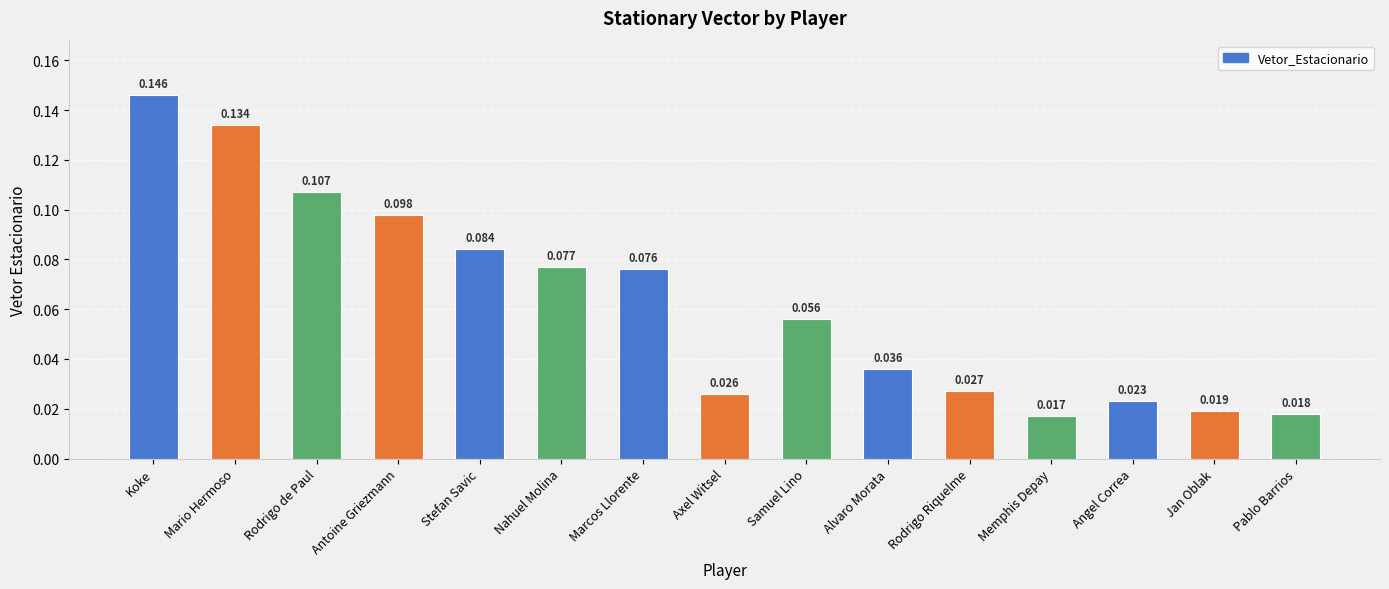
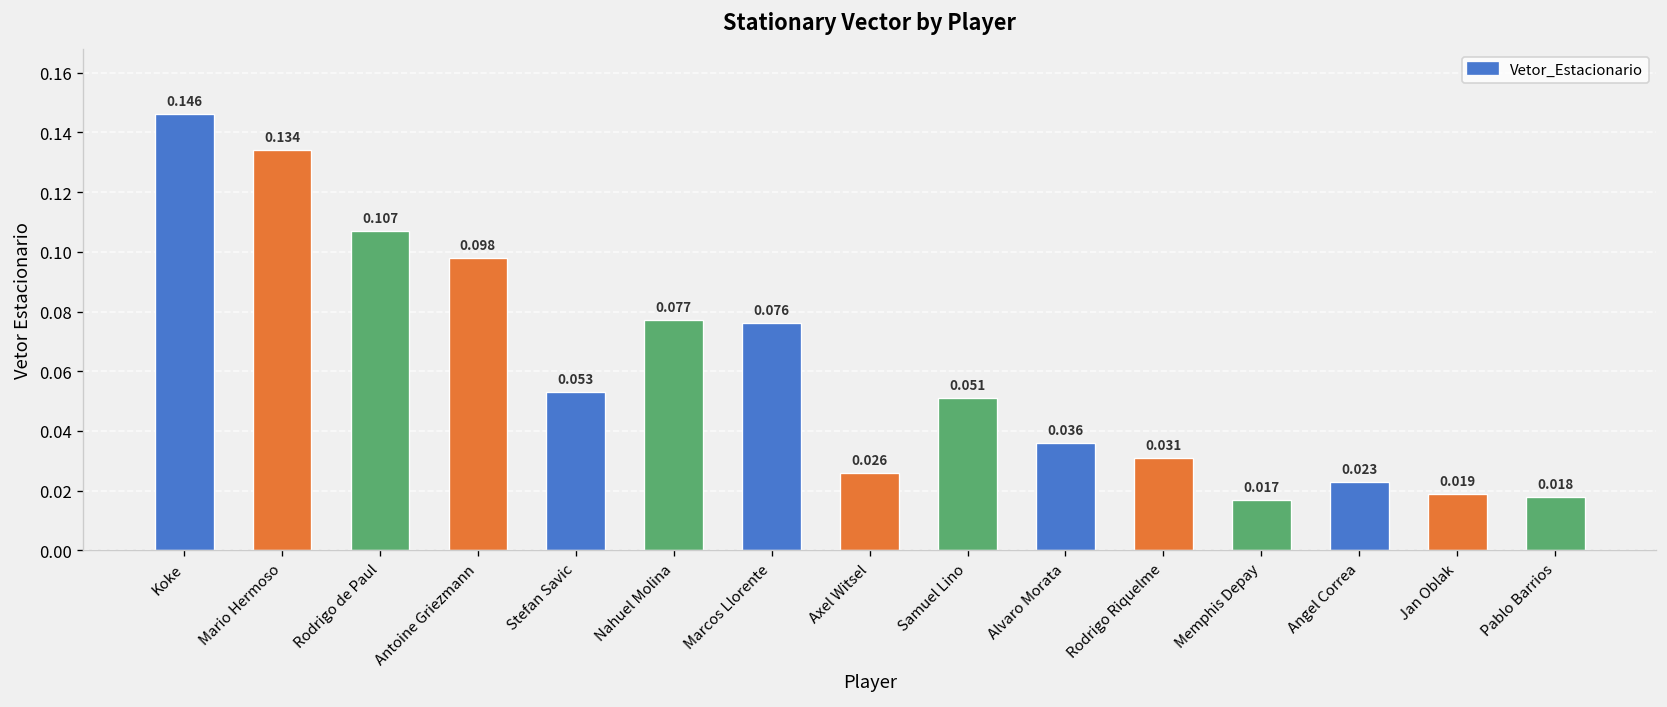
  {
    "Koke": 0.146,
    "Mario Hermoso": 0.134,
    "Rodrigo de Paul": 0.107,
    "Antoine Griezmann": 0.098,
-   "Stefan Savic": 0.084,
+   "Stefan Savic": 0.053,
    "Nahuel Molina": 0.077,
    "Marcos Llorente": 0.076,
    "Axel Witsel": 0.026,
-   "Samuel Lino": 0.056,
+   "Samuel Lino": 0.051,
    "Alvaro Morata": 0.036,
-   "Rodrigo Riquelme": 0.027,
+   "Rodrigo Riquelme": 0.031,
    "Memphis Depay": 0.017,
    "Angel Correa": 0.023,
    "Jan Oblak": 0.019,
    "Pablo Barrios": 0.018
  }
